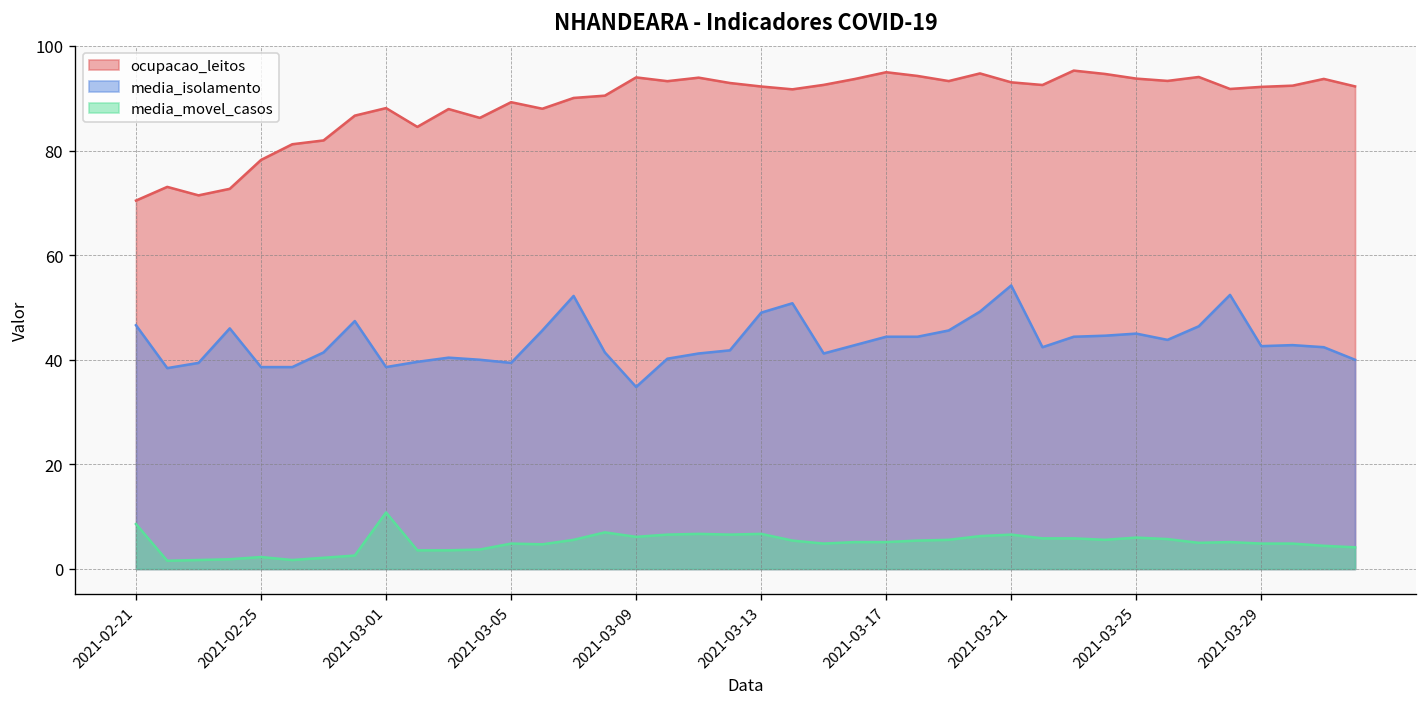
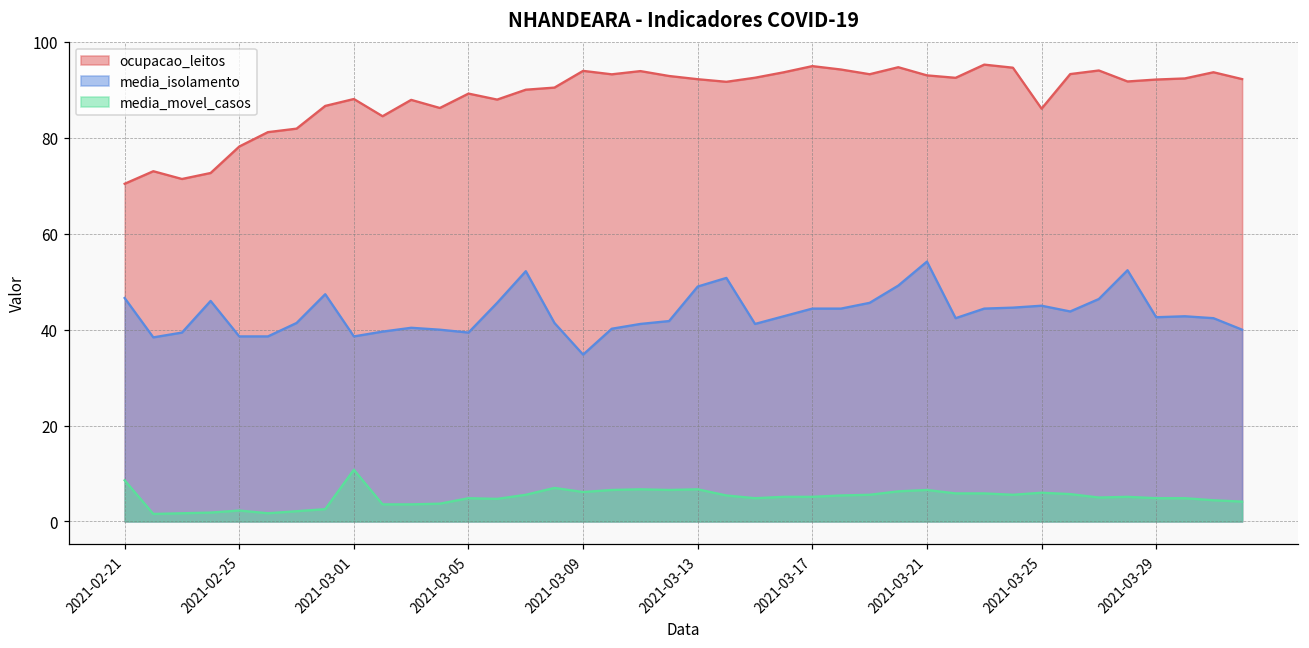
  {
    "ocupacao_leitos": {
      "2021-02-21": 70,
      "2021-02-25": 78,
      "2021-03-01": 88,
      "2021-03-05": 89,
      "2021-03-09": 94,
      "2021-03-13": 92,
      "2021-03-17": 95,
      "2021-03-21": 93,
-     "2021-03-25": 94,
+     "2021-03-25": 86,
      "2021-03-29": 92
    },
    "media_isolamento": {
      "2021-02-21": 47,
      "2021-02-25": 39,
      "2021-03-01": 39,
      "2021-03-05": 39,
      "2021-03-09": 35,
      "2021-03-13": 49,
      "2021-03-17": 44,
      "2021-03-21": 54,
      "2021-03-25": 45,
      "2021-03-29": 43
    },
    "media_movel_casos": {
      "2021-02-21": 9,
      "2021-02-25": 2,
      "2021-03-01": 11,
      "2021-03-05": 5,
      "2021-03-09": 6,
      "2021-03-13": 7,
      "2021-03-17": 5,
      "2021-03-21": 7,
      "2021-03-25": 6,
      "2021-03-29": 5
    }
  }
